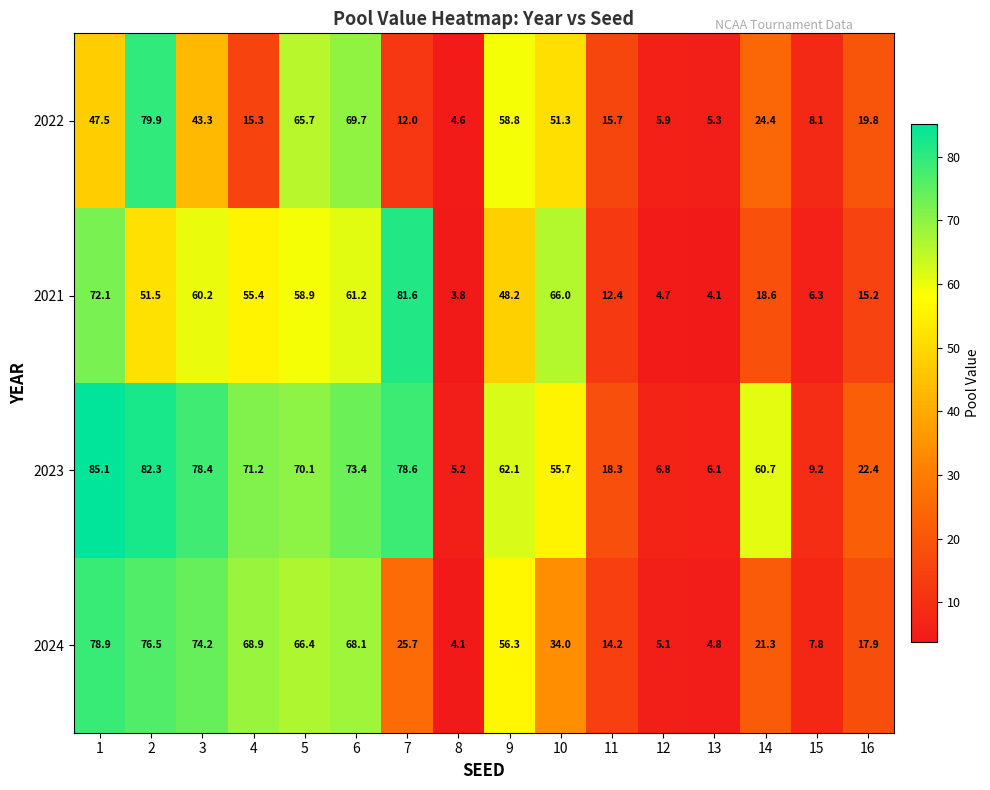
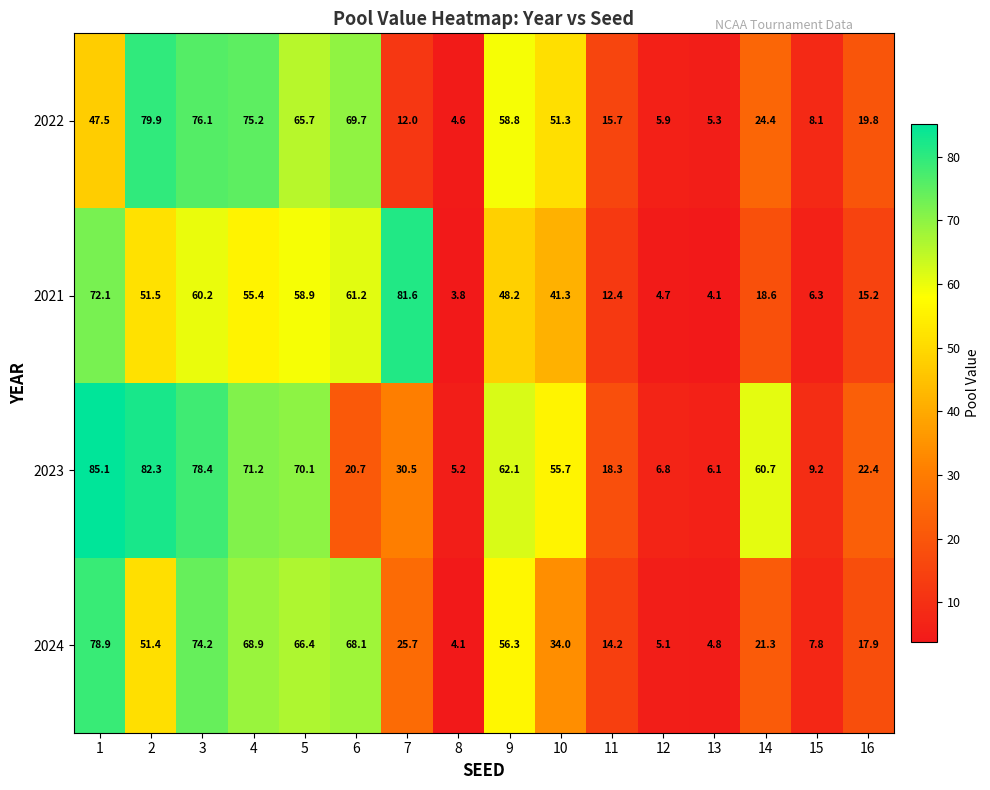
  {
    "2022": {
      "1": 47.5,
      "2": 79.9,
-     "3": 43.3,
-     "4": 15.3,
+     "3": 76.1,
+     "4": 75.2,
      "5": 65.7,
      "6": 69.7,
      "7": 12.0,
      "8": 4.6,
      "9": 58.8,
      "10": 51.3,
      "11": 15.7,
      "12": 5.9,
      "13": 5.3,
      "14": 24.4,
      "15": 8.1,
      "16": 19.8
    },
    "2021": {
      "1": 72.1,
      "2": 51.5,
      "3": 60.2,
      "4": 55.4,
      "5": 58.9,
      "6": 61.2,
      "7": 81.6,
      "8": 3.8,
      "9": 48.2,
-     "10": 66.0,
+     "10": 41.3,
      "11": 12.4,
      "12": 4.7,
      "13": 4.1,
      "14": 18.6,
      "15": 6.3,
      "16": 15.2
    },
    "2023": {
      "1": 85.1,
      "2": 82.3,
      "3": 78.4,
      "4": 71.2,
      "5": 70.1,
-     "6": 73.4,
-     "7": 78.6,
+     "6": 20.7,
+     "7": 30.5,
      "8": 5.2,
      "9": 62.1,
      "10": 55.7,
      "11": 18.3,
      "12": 6.8,
      "13": 6.1,
      "14": 60.7,
      "15": 9.2,
      "16": 22.4
    },
    "2024": {
      "1": 78.9,
-     "2": 76.5,
+     "2": 51.4,
      "3": 74.2,
      "4": 68.9,
      "5": 66.4,
      "6": 68.1,
      "7": 25.7,
      "8": 4.1,
      "9": 56.3,
      "10": 34.0,
      "11": 14.2,
      "12": 5.1,
      "13": 4.8,
      "14": 21.3,
      "15": 7.8,
      "16": 17.9
    }
  }
